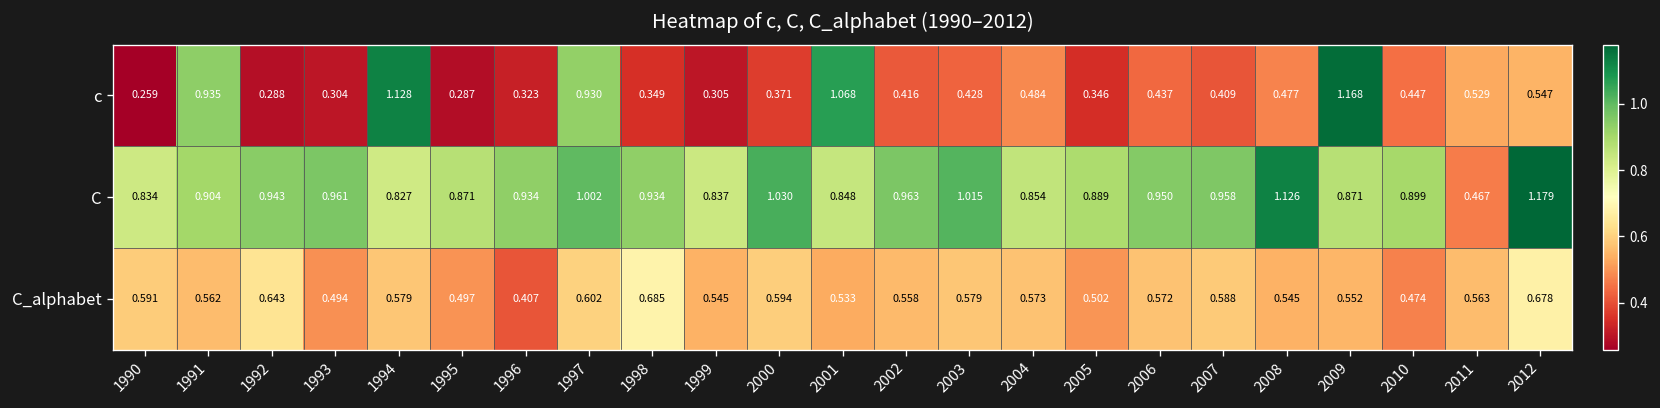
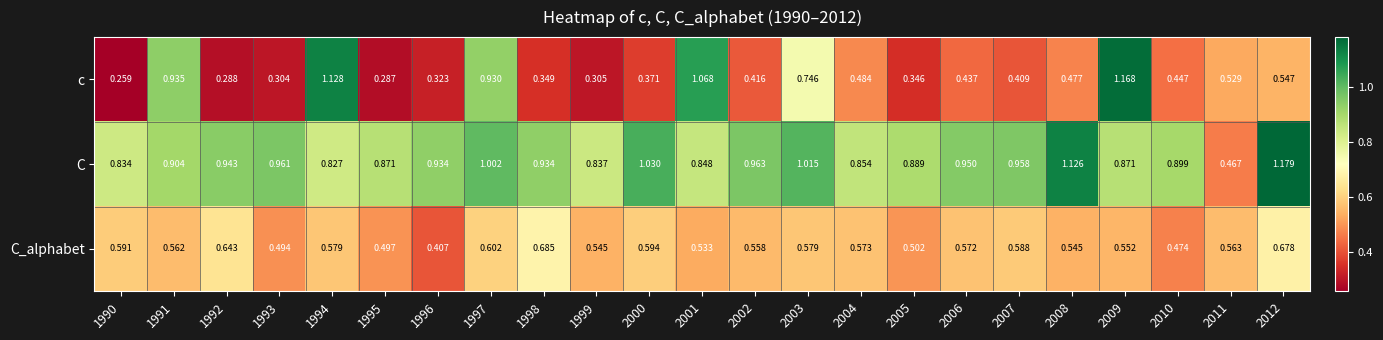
  {
    "c": {
      "1990": 0.259,
      "1991": 0.935,
      "1992": 0.288,
      "1993": 0.304,
      "1994": 1.128,
      "1995": 0.287,
      "1996": 0.323,
      "1997": 0.930,
      "1998": 0.349,
      "1999": 0.305,
      "2000": 0.371,
      "2001": 1.068,
      "2002": 0.416,
-     "2003": 0.428,
+     "2003": 0.746,
      "2004": 0.484,
      "2005": 0.346,
      "2006": 0.437,
      "2007": 0.409,
      "2008": 0.477,
      "2009": 1.168,
      "2010": 0.447,
      "2011": 0.529,
      "2012": 0.547
    },
    "C": {
      "1990": 0.834,
      "1991": 0.904,
      "1992": 0.943,
      "1993": 0.961,
      "1994": 0.827,
      "1995": 0.871,
      "1996": 0.934,
      "1997": 1.002,
      "1998": 0.934,
      "1999": 0.837,
      "2000": 1.030,
      "2001": 0.848,
      "2002": 0.963,
      "2003": 1.015,
      "2004": 0.854,
      "2005": 0.889,
      "2006": 0.950,
      "2007": 0.958,
      "2008": 1.126,
      "2009": 0.871,
      "2010": 0.899,
      "2011": 0.467,
      "2012": 1.179
    },
    "C_alphabet": {
      "1990": 0.591,
      "1991": 0.562,
      "1992": 0.643,
      "1993": 0.494,
      "1994": 0.579,
      "1995": 0.497,
      "1996": 0.407,
      "1997": 0.602,
      "1998": 0.685,
      "1999": 0.545,
      "2000": 0.594,
      "2001": 0.533,
      "2002": 0.558,
      "2003": 0.579,
      "2004": 0.573,
      "2005": 0.502,
      "2006": 0.572,
      "2007": 0.588,
      "2008": 0.545,
      "2009": 0.552,
      "2010": 0.474,
      "2011": 0.563,
      "2012": 0.678
    }
  }
